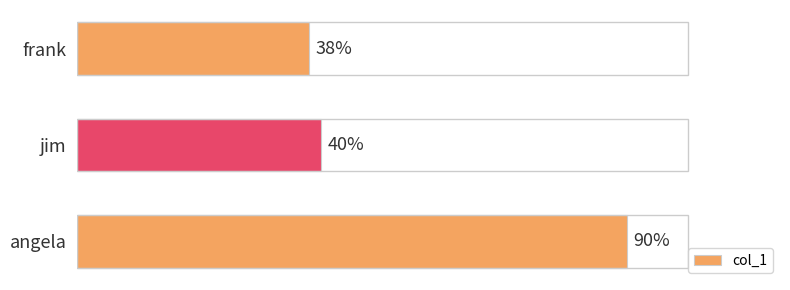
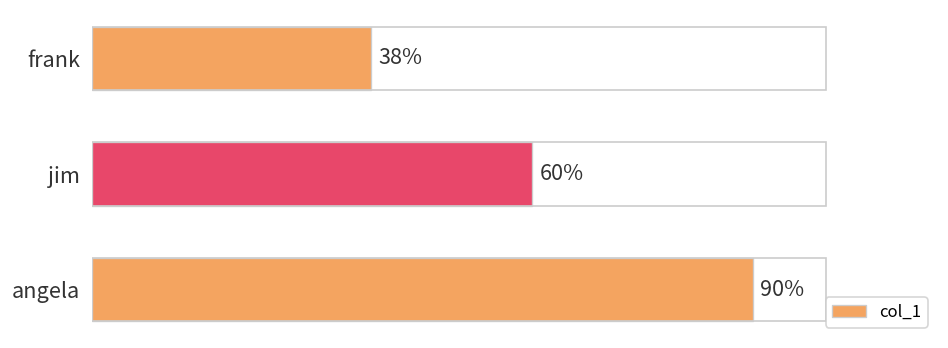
  {
    "frank": "38%",
-   "jim": "40%",
+   "jim": "60%",
    "angela": "90%"
  }
